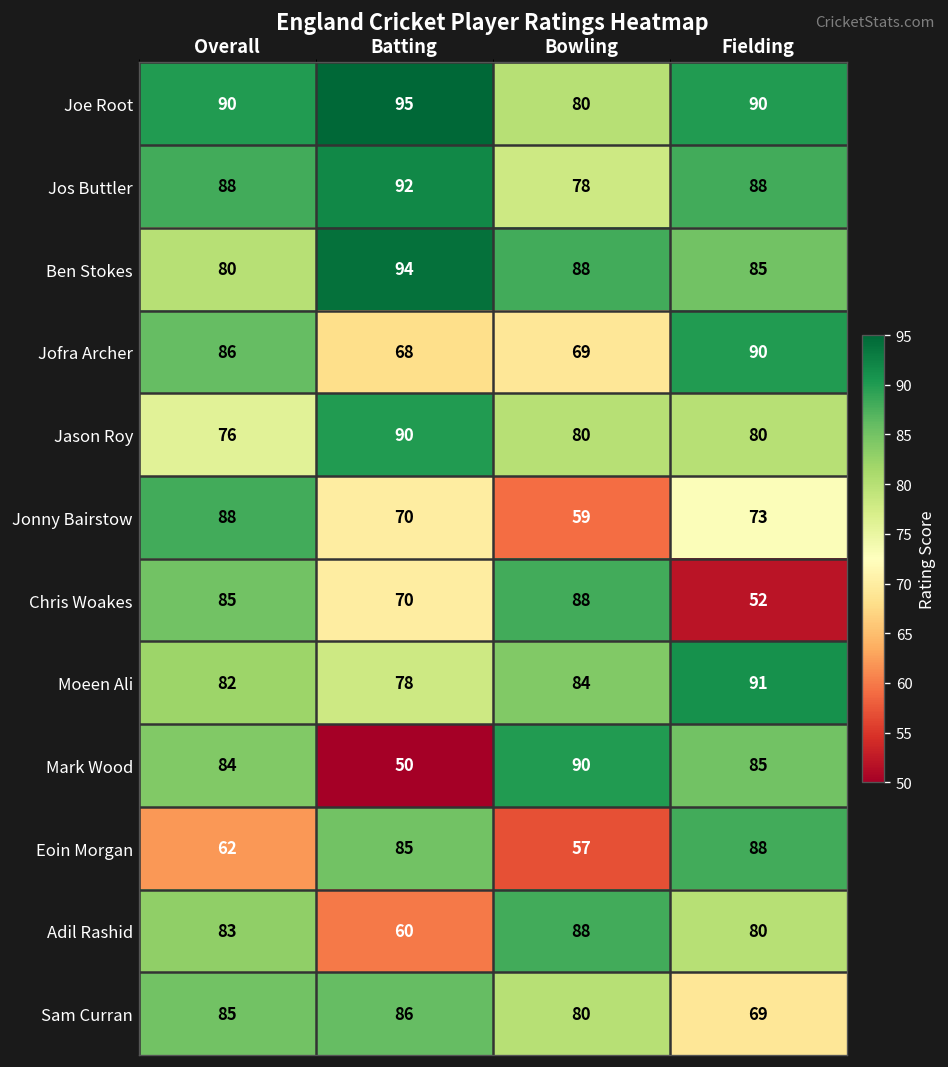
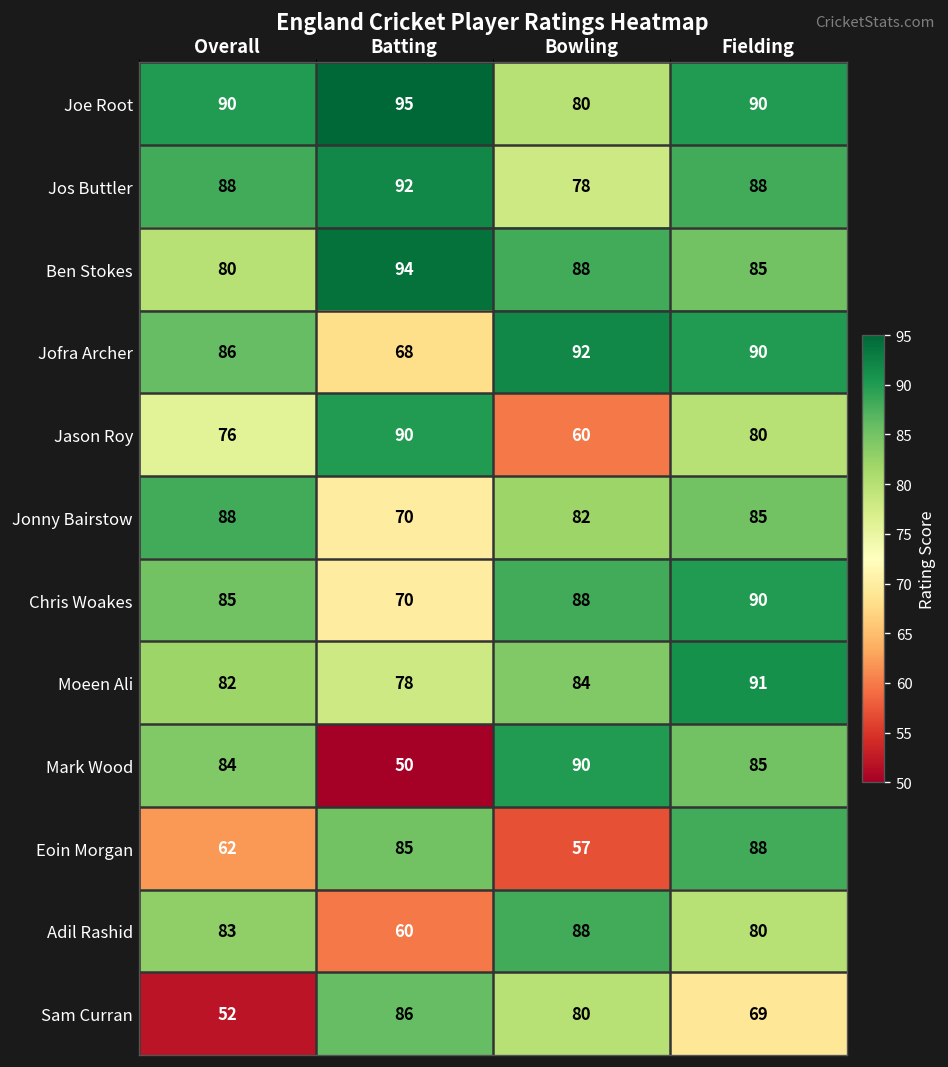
  {
    "Joe Root": {
      "Overall": 90,
      "Batting": 95,
      "Bowling": 80,
      "Fielding": 90
    },
    "Jos Buttler": {
      "Overall": 88,
      "Batting": 92,
      "Bowling": 78,
      "Fielding": 88
    },
    "Ben Stokes": {
      "Overall": 80,
      "Batting": 94,
      "Bowling": 88,
      "Fielding": 85
    },
    "Jofra Archer": {
      "Overall": 86,
      "Batting": 68,
-     "Bowling": 69,
+     "Bowling": 92,
      "Fielding": 90
    },
    "Jason Roy": {
      "Overall": 76,
      "Batting": 90,
-     "Bowling": 80,
+     "Bowling": 60,
      "Fielding": 80
    },
    "Jonny Bairstow": {
      "Overall": 88,
      "Batting": 70,
-     "Bowling": 59,
-     "Fielding": 73
+     "Bowling": 82,
+     "Fielding": 85
    },
    "Chris Woakes": {
      "Overall": 85,
      "Batting": 70,
      "Bowling": 88,
-     "Fielding": 52
+     "Fielding": 90
    },
    "Moeen Ali": {
      "Overall": 82,
      "Batting": 78,
      "Bowling": 84,
      "Fielding": 91
    },
    "Mark Wood": {
      "Overall": 84,
      "Batting": 50,
      "Bowling": 90,
      "Fielding": 85
    },
    "Eoin Morgan": {
      "Overall": 62,
      "Batting": 85,
      "Bowling": 57,
      "Fielding": 88
    },
    "Adil Rashid": {
      "Overall": 83,
      "Batting": 60,
      "Bowling": 88,
      "Fielding": 80
    },
    "Sam Curran": {
-     "Overall": 85,
+     "Overall": 52,
      "Batting": 86,
      "Bowling": 80,
      "Fielding": 69
    }
  }
